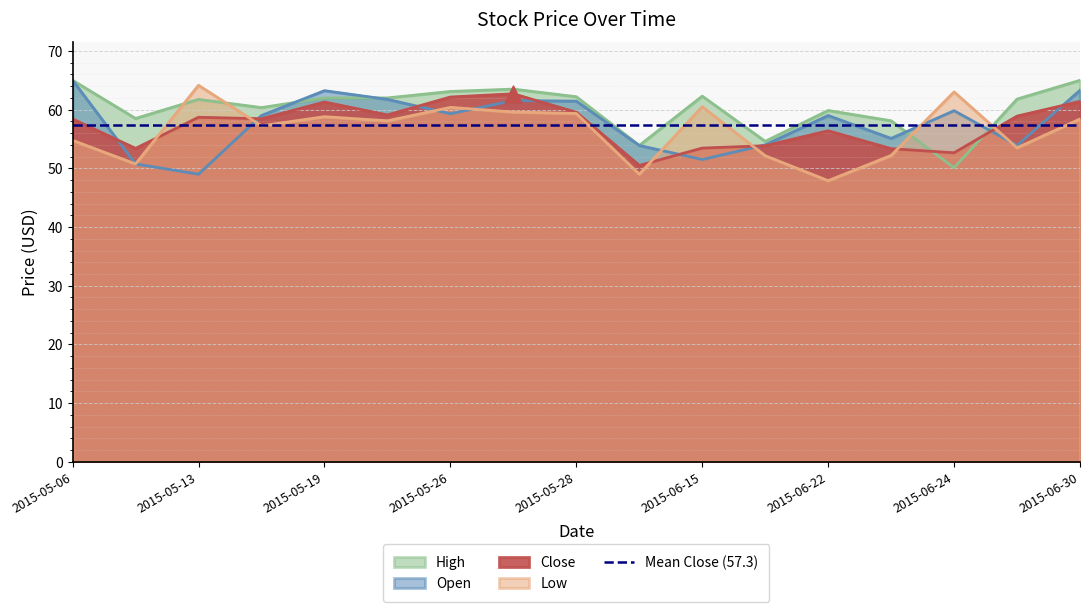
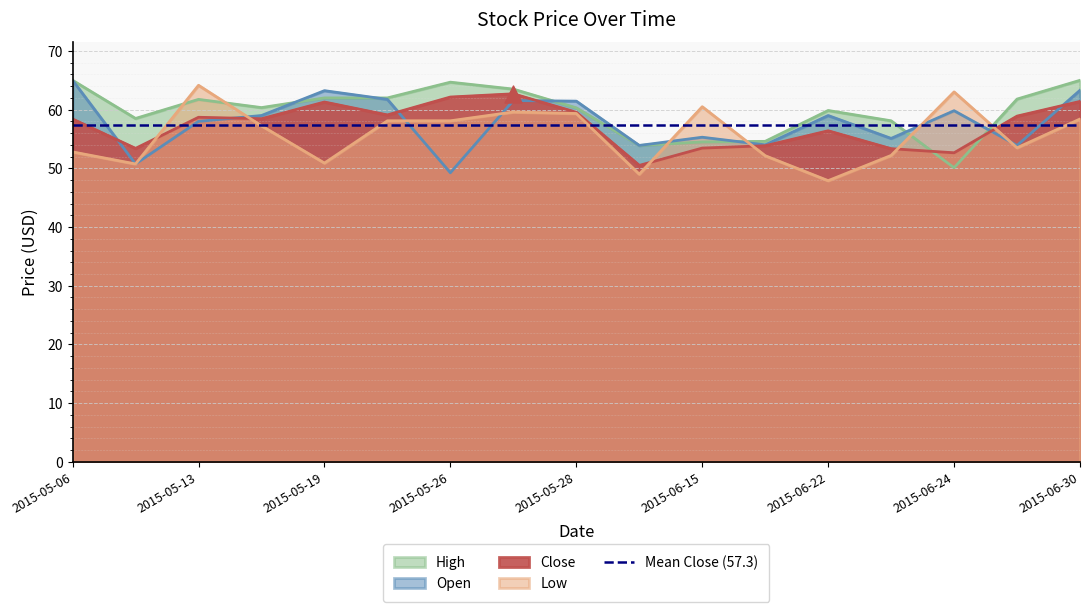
  {
    "High": {
      "2015-05-13": 62,
      "2015-05-19": 62,
-     "2015-05-26": 63,
-     "2015-05-28": 62,
-     "2015-06-15": 62,
+     "2015-05-26": 65,
+     "2015-05-28": 60,
+     "2015-06-15": 55,
      "2015-06-22": 60,
      "2015-06-24": 50,
      "2015-06-30": 65
    },
    "Open": {
-     "2015-05-13": 49,
+     "2015-05-13": 58,
      "2015-05-19": 63,
-     "2015-05-26": 59,
+     "2015-05-26": 49,
      "2015-05-28": 61,
-     "2015-06-15": 52,
+     "2015-06-15": 55,
      "2015-06-22": 59,
      "2015-06-24": 60,
      "2015-06-30": 63
    },
    "Low": {
-     "2015-05-06": 55,
+     "2015-05-06": 53,
      "2015-05-13": 64,
-     "2015-05-19": 59,
-     "2015-05-26": 60,
+     "2015-05-19": 51,
+     "2015-05-26": 58,
      "2015-06-15": 61,
      "2015-06-22": 48,
      "2015-06-24": 63,
      "2015-06-30": 58
    }
  }
